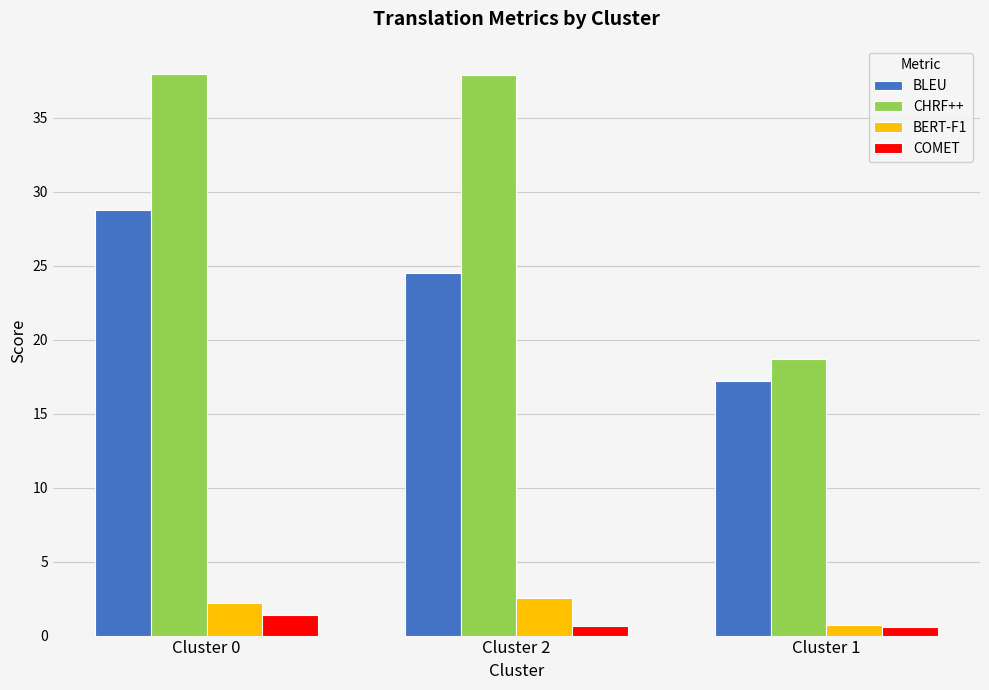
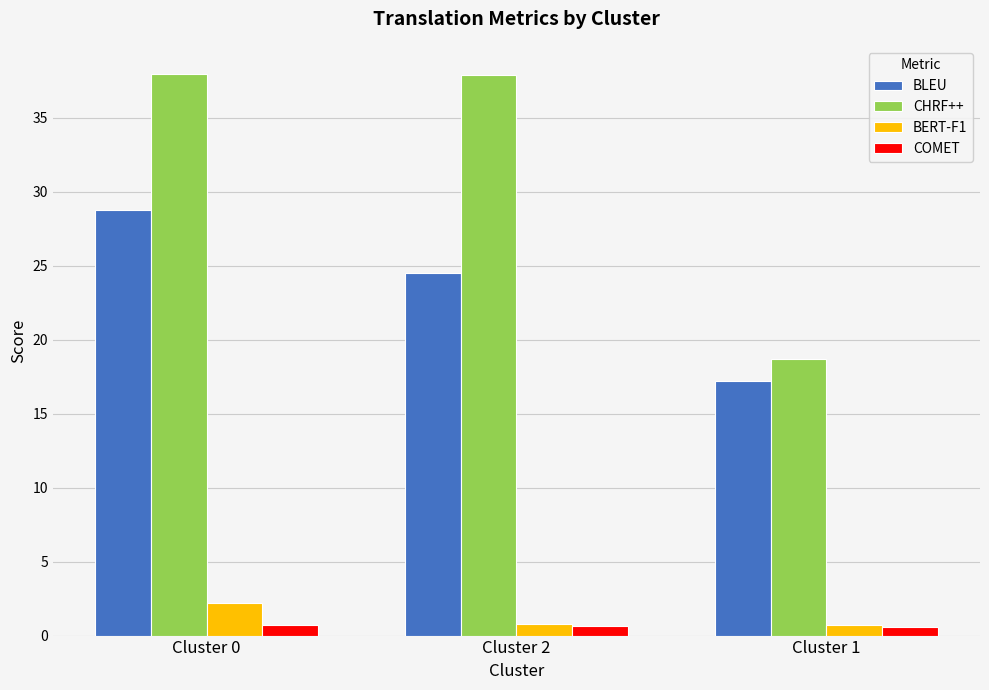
  {
    "BLEU": {
      "Cluster 0": 28.8,
      "Cluster 2": 24.5,
      "Cluster 1": 17.2
    },
    "CHRF++": {
      "Cluster 0": 38.0,
      "Cluster 2": 37.9,
      "Cluster 1": 18.7
    },
    "BERT-F1": {
      "Cluster 0": 2.2,
-     "Cluster 2": 2.5,
+     "Cluster 2": 0.8,
      "Cluster 1": 0.7
    },
    "COMET": {
-     "Cluster 0": 1.4,
+     "Cluster 0": 0.7,
      "Cluster 2": 0.7,
      "Cluster 1": 0.6
    }
  }
